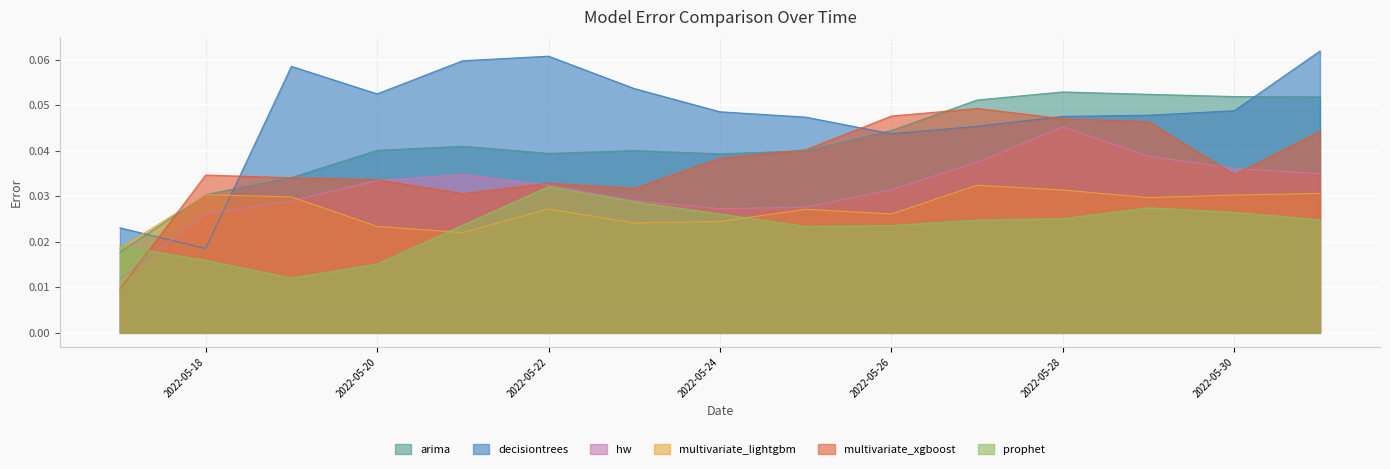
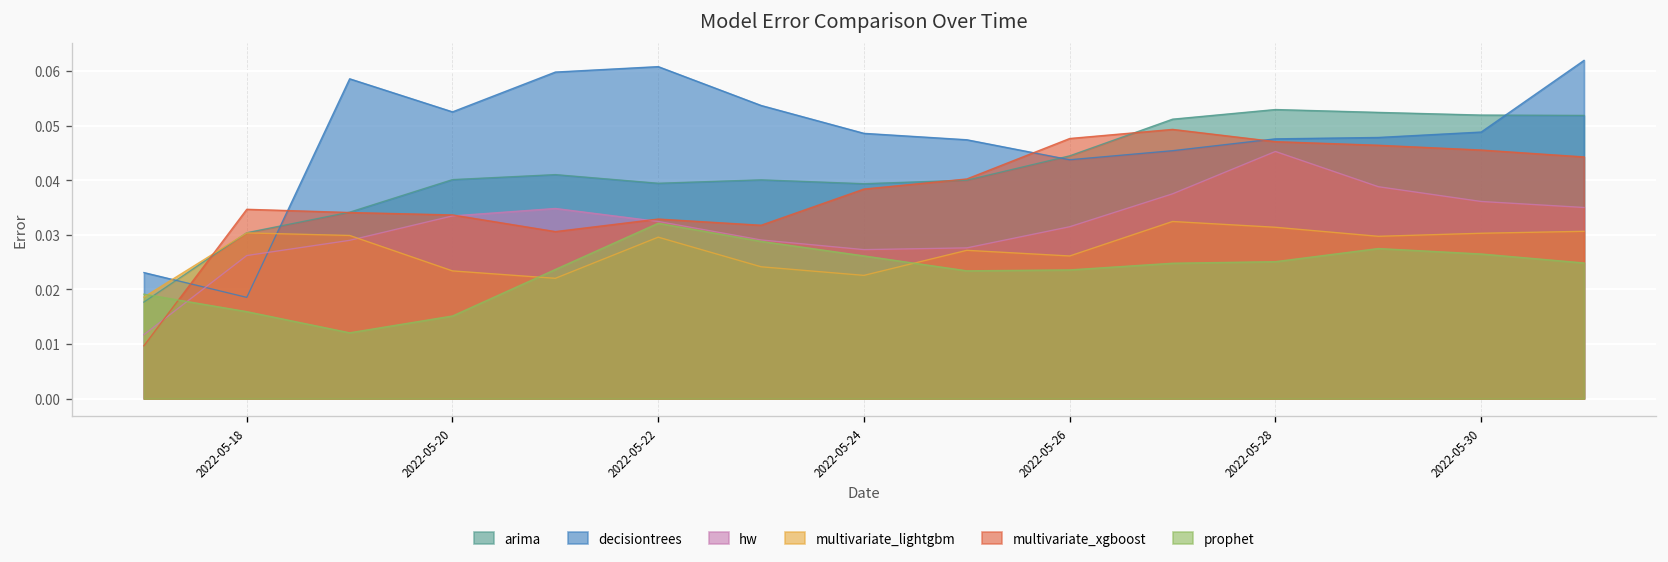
  {
    "hw": {
      "2022-05-18": 0.026,
      "2022-05-24": 0.027,
      "2022-05-26": 0.031,
      "2022-05-28": 0.045,
      "2022-05-30": 0.036
    },
    "multivariate_lightgbm": {
      "2022-05-20": 0.023,
-     "2022-05-22": 0.027,
-     "2022-05-24": 0.024,
+     "2022-05-22": 0.030,
+     "2022-05-24": 0.023,
      "2022-05-26": 0.026,
      "2022-05-28": 0.031,
      "2022-05-30": 0.030
    },
    "multivariate_xgboost": {
      "2022-05-18": 0.035,
      "2022-05-24": 0.038,
      "2022-05-26": 0.048,
-     "2022-05-30": 0.035
+     "2022-05-30": 0.046
    },
    "prophet": {
      "2022-05-18": 0.016,
      "2022-05-20": 0.015,
      "2022-05-24": 0.026,
      "2022-05-26": 0.024,
      "2022-05-28": 0.025,
      "2022-05-30": 0.027
    }
  }
